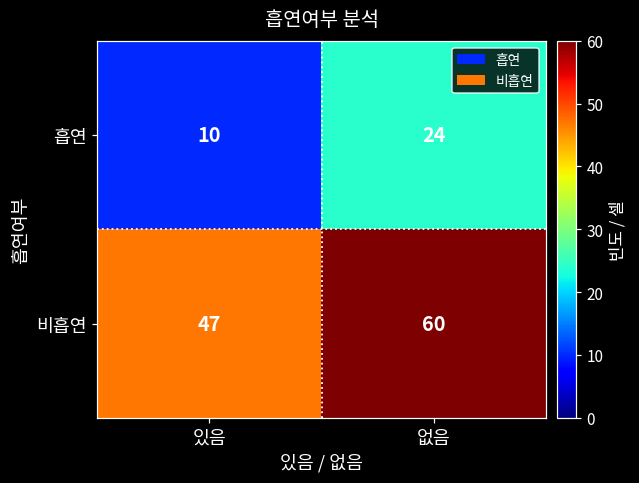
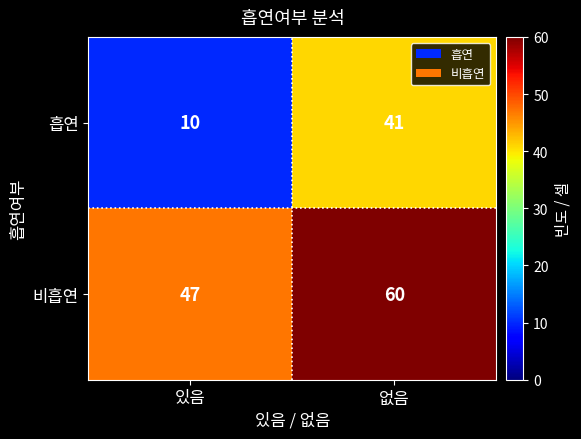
  {
    "흡연": {
      "있음": 10,
-     "없음": 24
+     "없음": 41
    },
    "비흡연": {
      "있음": 47,
      "없음": 60
    }
  }
